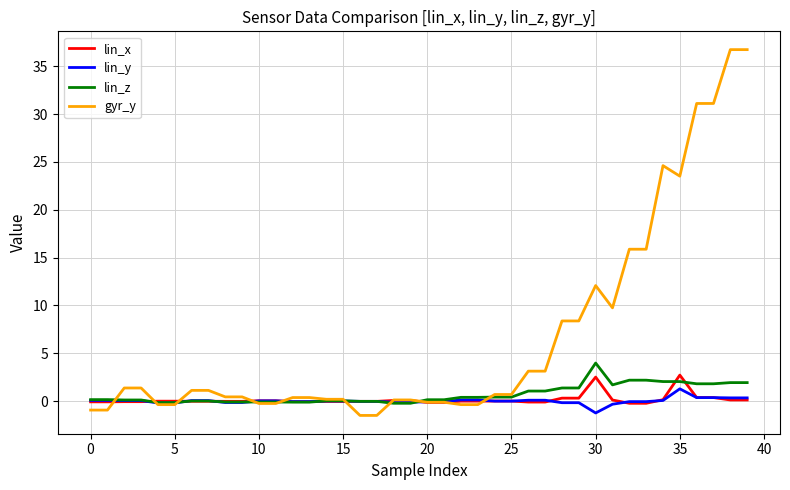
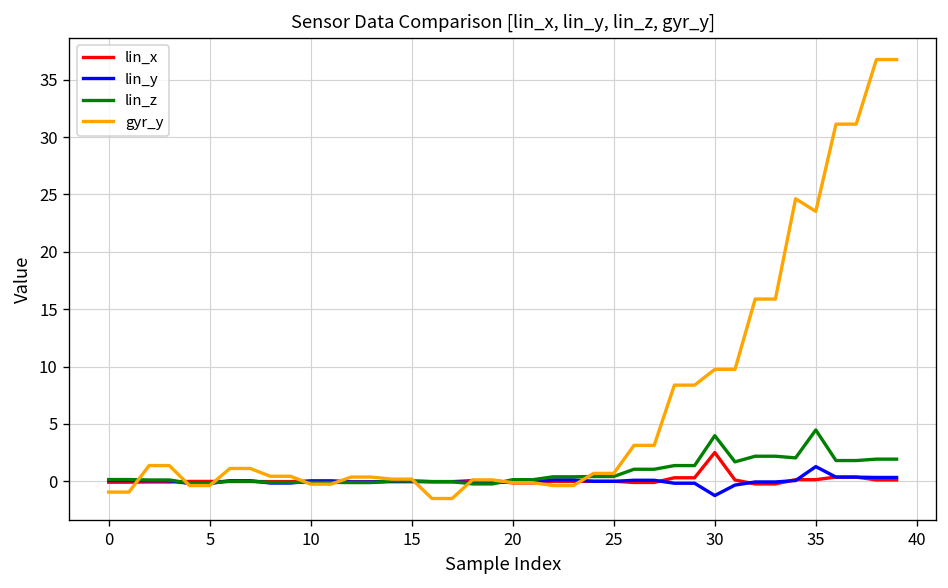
  {
    "lin_x": {
      "30": 3,
-     "35": 3
+     "35": 0
    },
    "lin_y": {
      "30": -1,
      "35": 1
    },
    "lin_z": {
      "25": 0,
      "30": 4,
-     "35": 2
+     "35": 4
    },
    "gyr_y": {
      "0": -1,
      "25": 1,
-     "30": 12,
+     "30": 10,
      "35": 24
    }
  }
